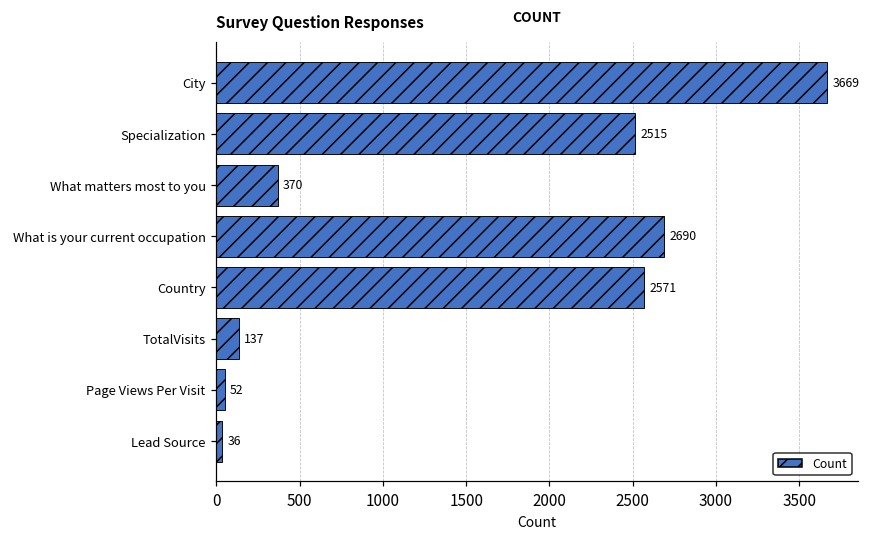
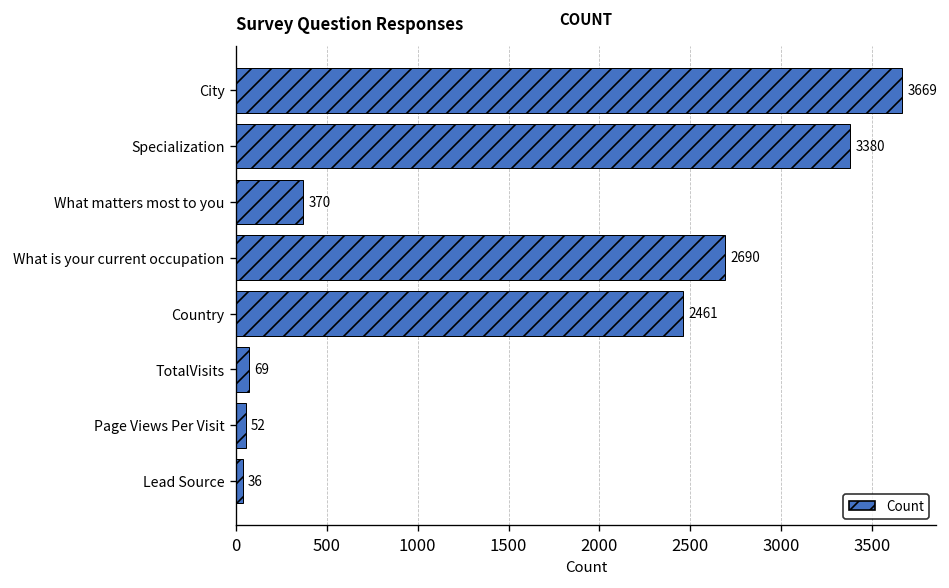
  {
    "City": 3669,
-   "Specialization": 2515,
+   "Specialization": 3380,
    "What matters most to you": 370,
    "What is your current occupation": 2690,
-   "Country": 2571,
-   "TotalVisits": 137,
+   "Country": 2461,
+   "TotalVisits": 69,
    "Page Views Per Visit": 52,
    "Lead Source": 36
  }
